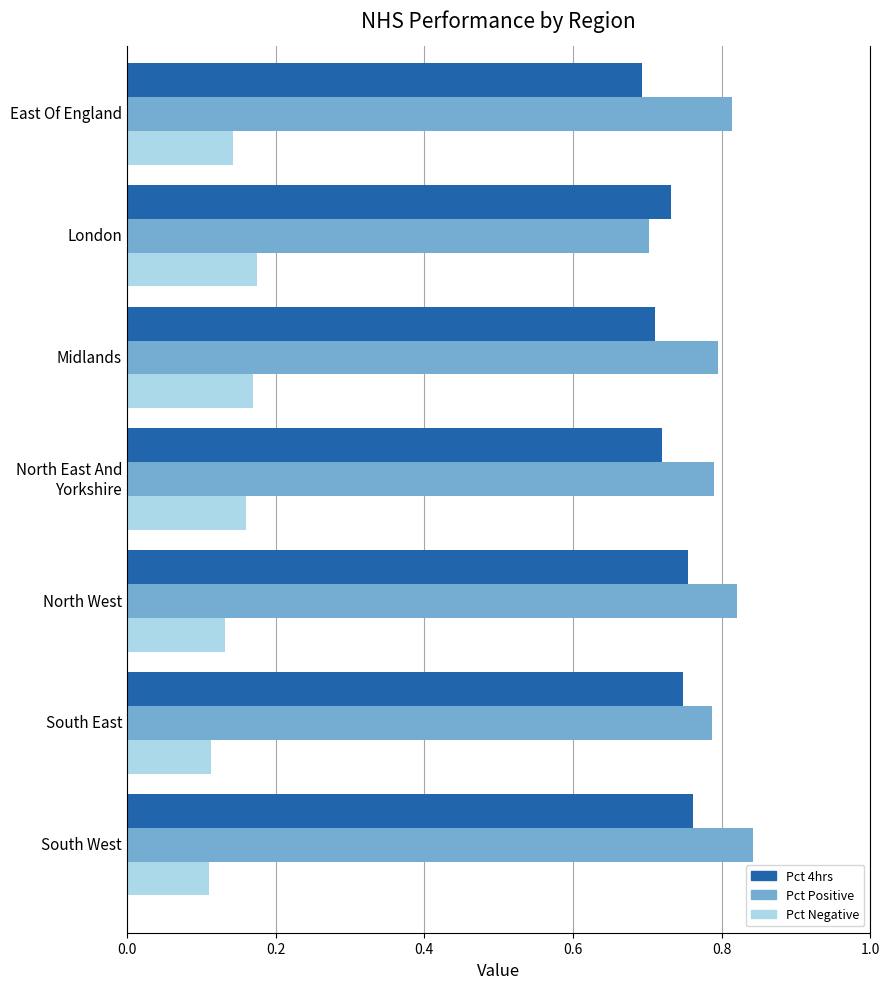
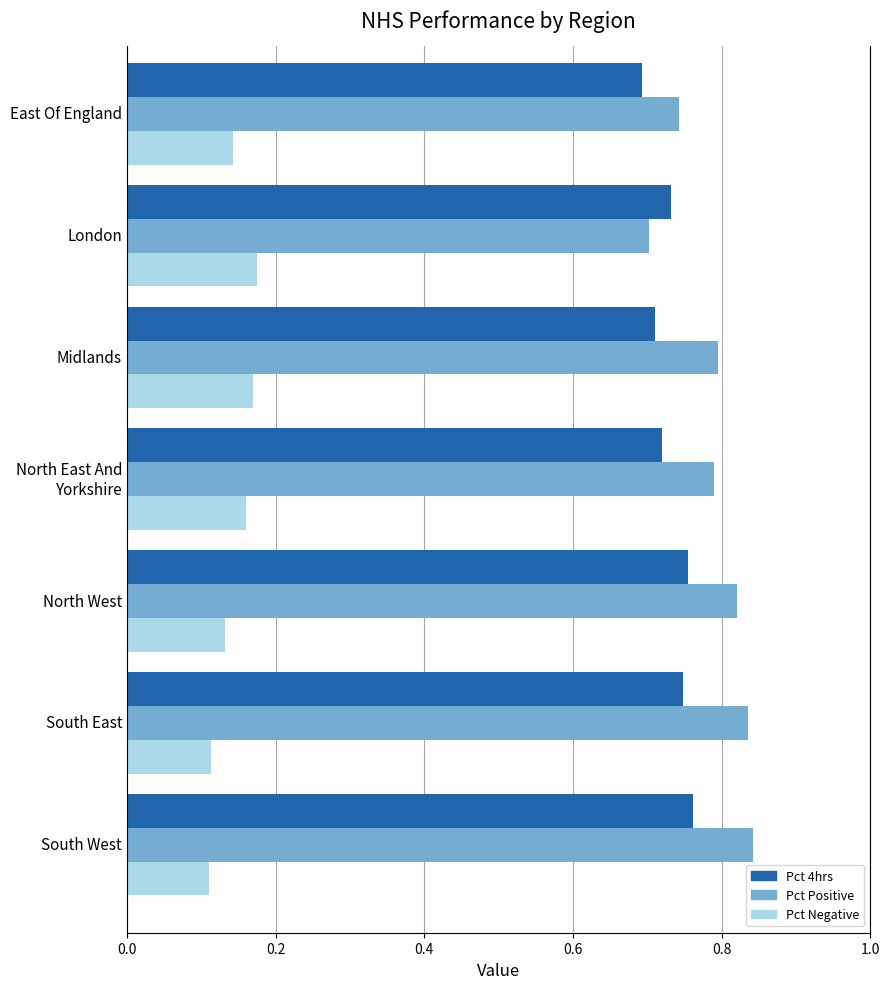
  {
-   "East Of England": 0.81,
+   "East Of England": 0.74,
    "London": 0.70,
    "Midlands": 0.80,
    "North East And Yorkshire": 0.79,
    "North West": 0.82,
-   "South East": 0.79,
+   "South East": 0.84,
    "South West": 0.84
  }
